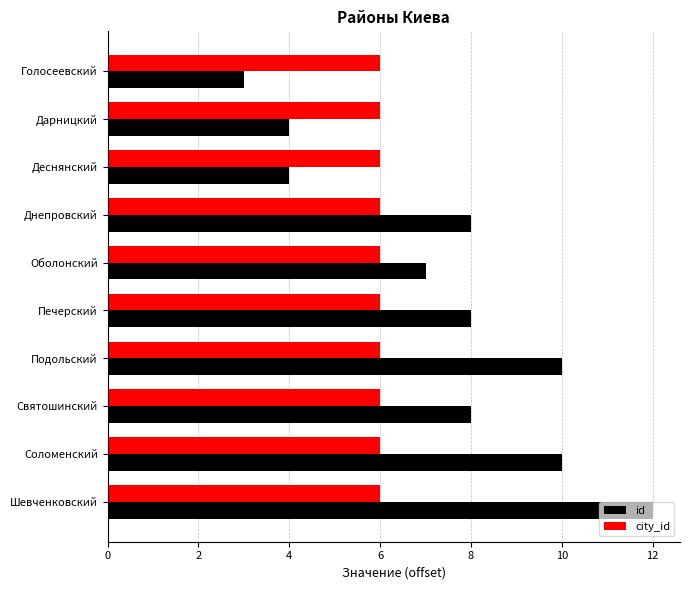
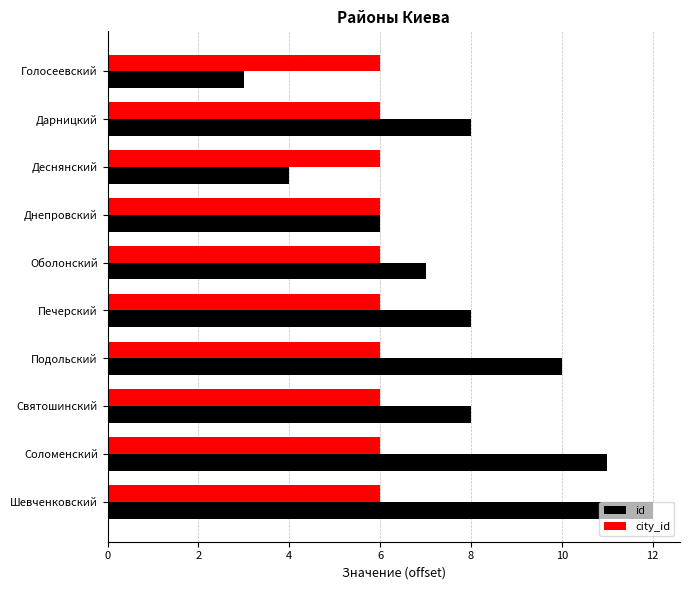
  {
    "id": {
      "Голосеевский": 3.0,
-     "Дарницкий": 4.0,
+     "Дарницкий": 8.0,
      "Деснянский": 4.0,
-     "Днепровский": 8.0,
+     "Днепровский": 6.0,
      "Оболонский": 7.0,
      "Печерский": 8.0,
      "Подольский": 10.0,
      "Святошинский": 8.0,
-     "Соломенский": 10.0
+     "Соломенский": 11.0
    },
    "city_id": {
      "Голосеевский": 6.0,
      "Дарницкий": 6.0,
      "Деснянский": 6.0,
      "Днепровский": 6.0,
      "Оболонский": 6.0,
      "Печерский": 6.0,
      "Подольский": 6.0,
      "Святошинский": 6.0,
      "Соломенский": 6.0,
      "Шевченковский": 6.0
    }
  }
